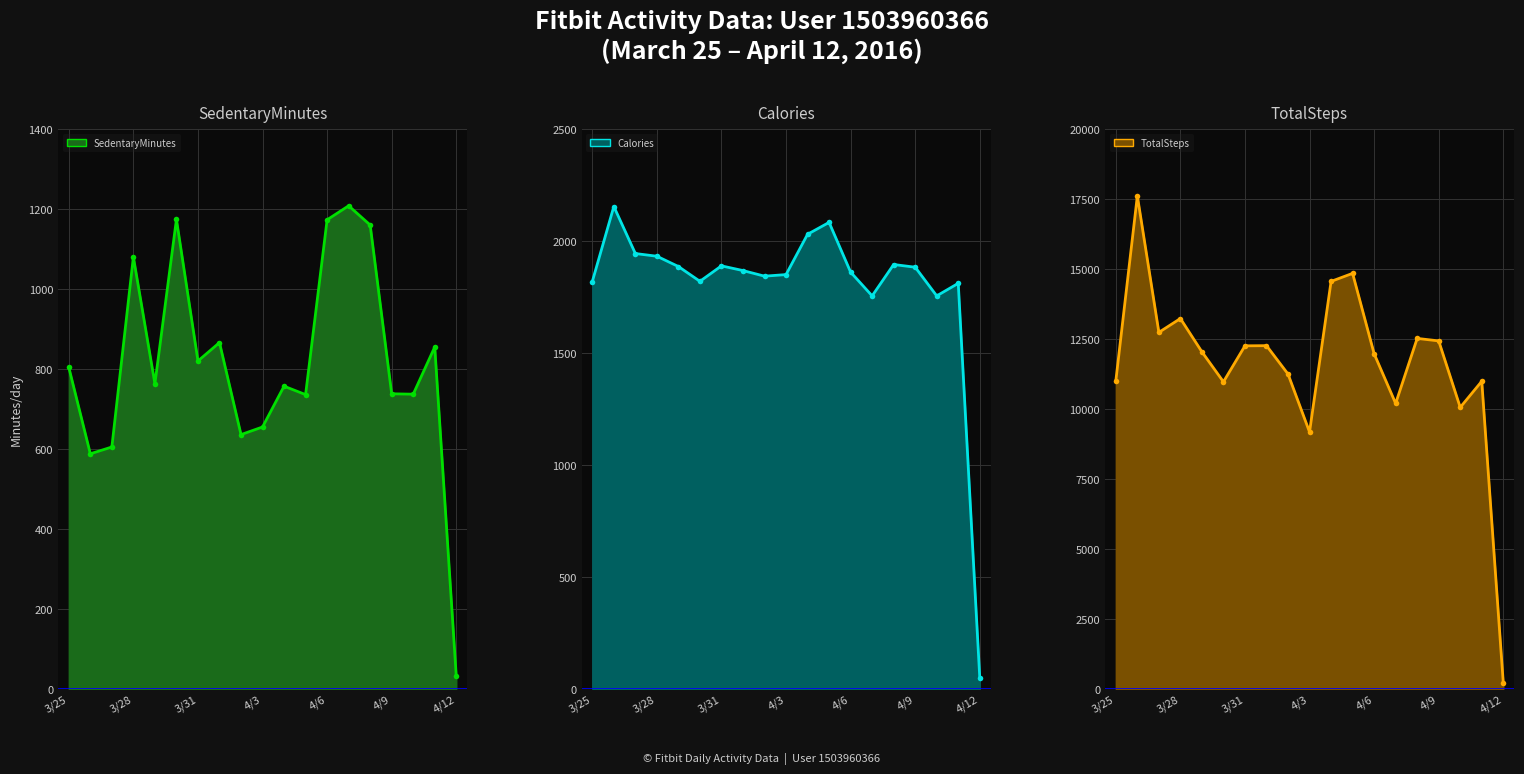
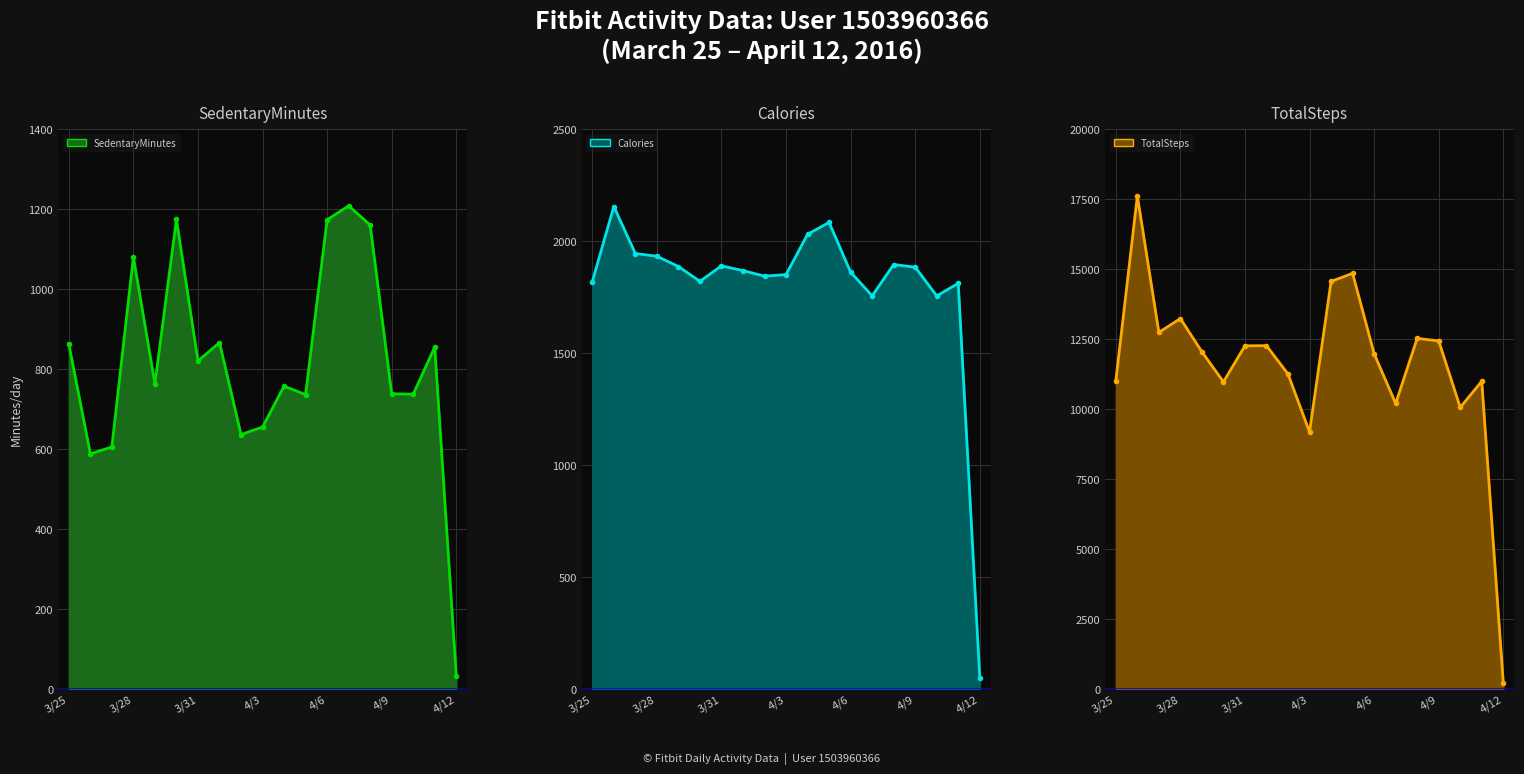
  {
    "SedentaryMinutes": {
-     "3/25": 800,
+     "3/25": 860,
      "3/28": 1080,
      "3/31": 820,
      "4/3": 660,
      "4/6": 1170,
      "4/9": 740,
      "4/12": 30
    },
    "Calories": {
      "3/25": 1820,
      "3/28": 1930,
      "3/31": 1890,
      "4/3": 1850,
      "4/6": 1860,
      "4/9": 1880,
      "4/12": 50
    },
    "TotalSteps": {
      "3/25": 11000,
      "3/28": 13200,
      "3/31": 12300,
      "4/3": 9200,
      "4/6": 12000,
      "4/9": 12400,
      "4/12": 200
    }
  }
